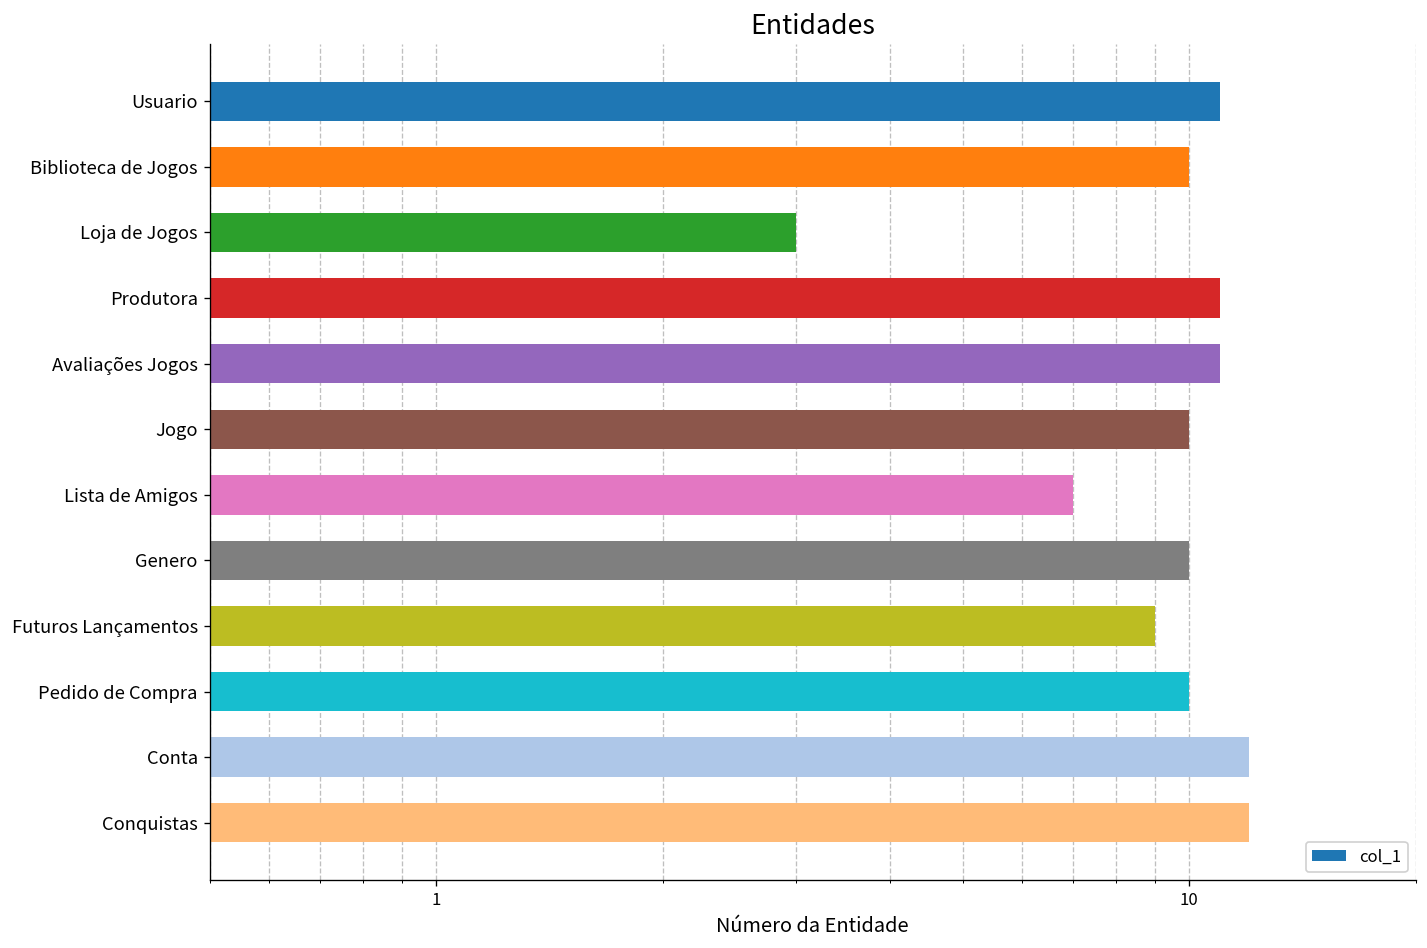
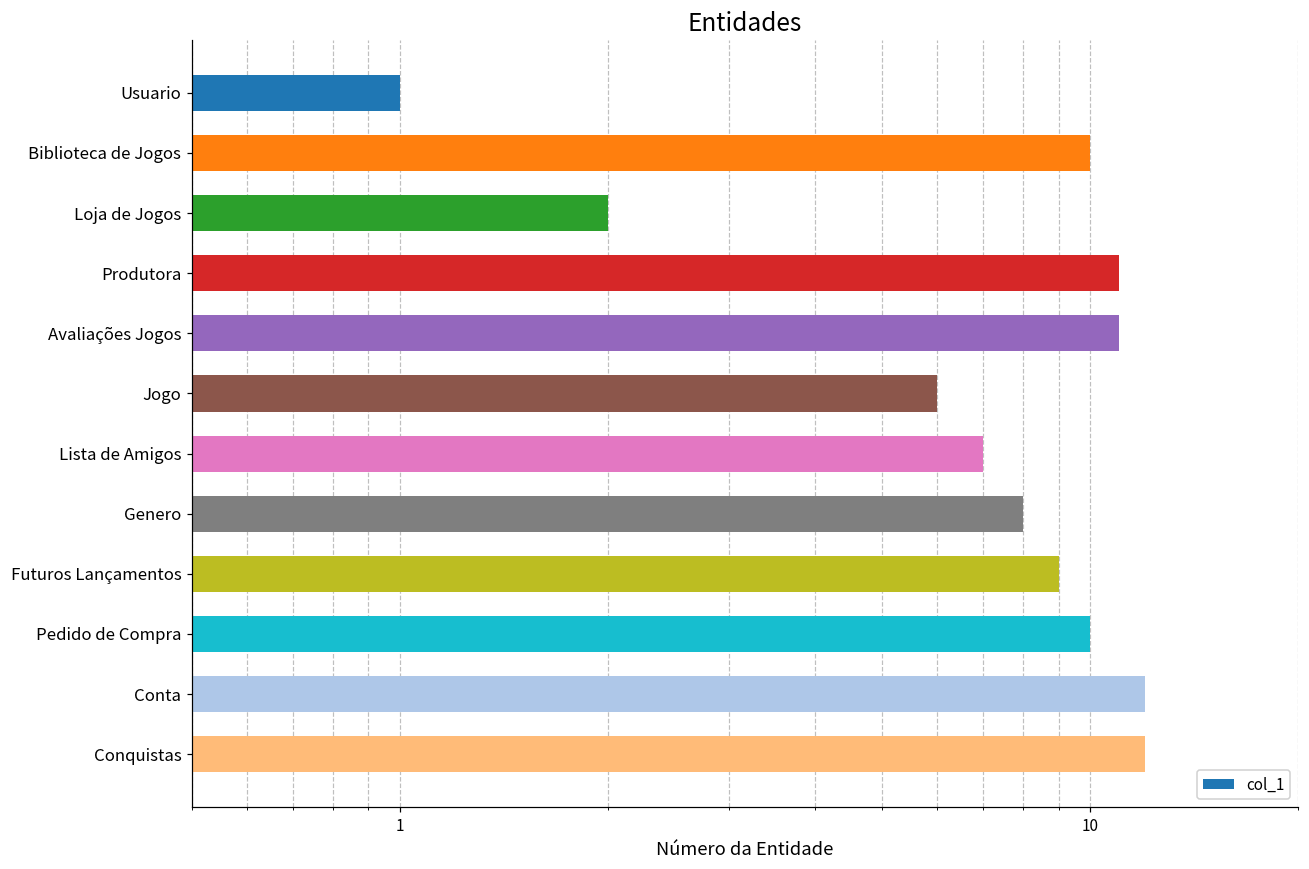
  {
-   "Usuario": 11,
+   "Usuario": 1,
    "Biblioteca de Jogos": 10,
-   "Loja de Jogos": 3,
+   "Loja de Jogos": 2,
    "Produtora": 11,
    "Avaliações Jogos": 11,
-   "Jogo": 10,
+   "Jogo": 6,
    "Lista de Amigos": 7,
-   "Genero": 10,
+   "Genero": 8,
    "Futuros Lançamentos": 9,
    "Pedido de Compra": 10,
    "Conta": 12,
    "Conquistas": 12
  }
